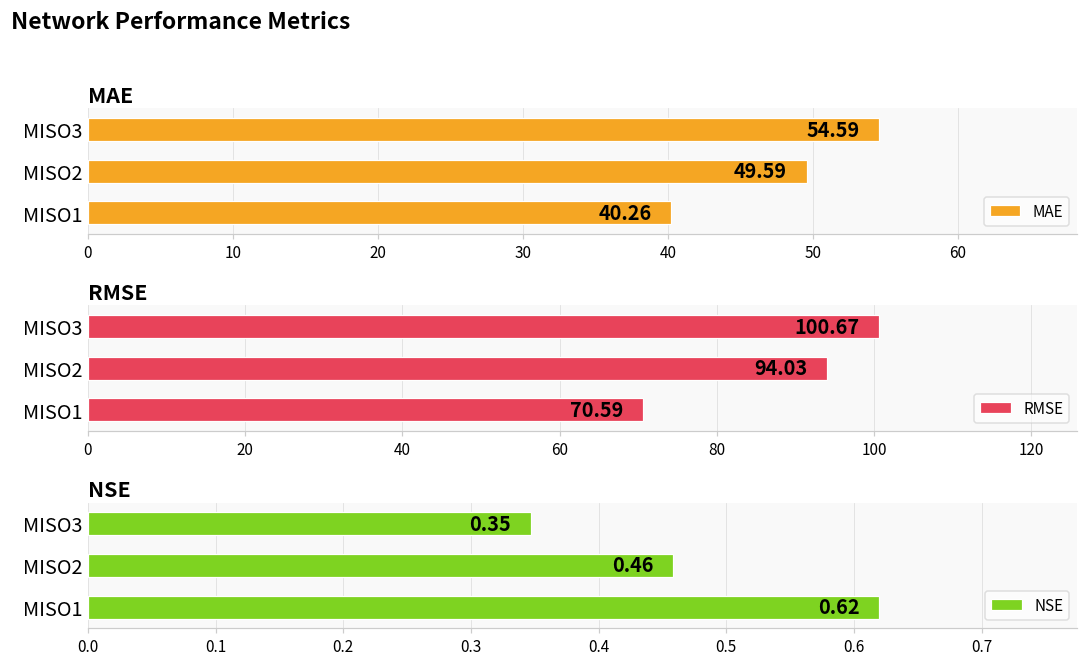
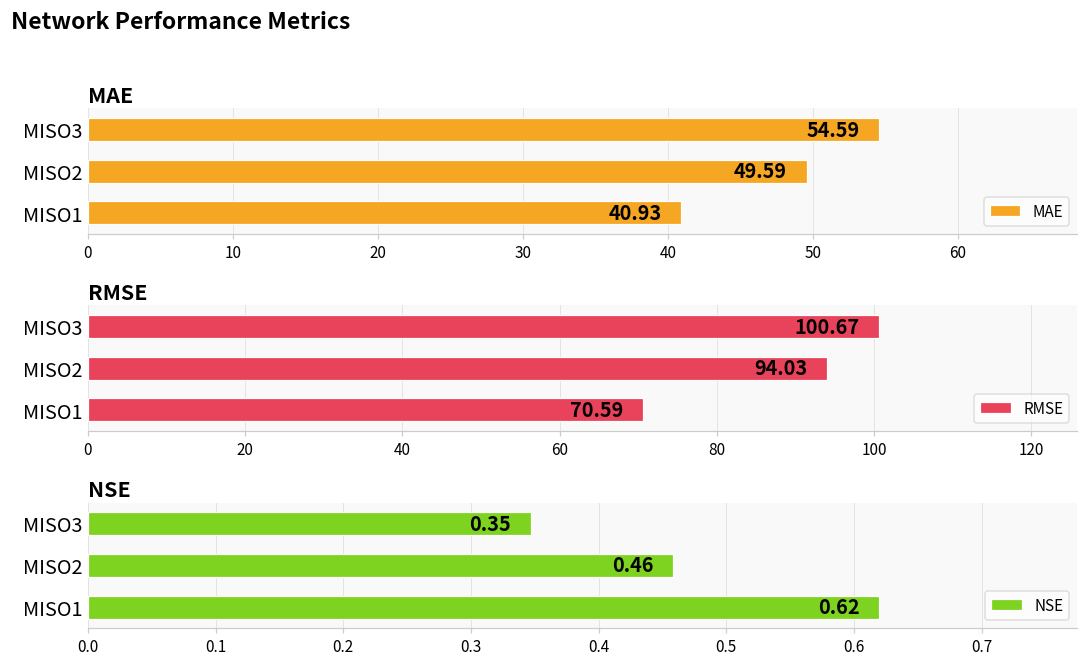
  {
    "MAE": {
      "MISO3": 54.59,
      "MISO2": 49.59,
-     "MISO1": 40.26
+     "MISO1": 40.93
    },
    "RMSE": {
      "MISO3": 100.67,
      "MISO2": 94.03,
      "MISO1": 70.59
    },
    "NSE": {
      "MISO3": 0.35,
      "MISO2": 0.46,
      "MISO1": 0.62
    }
  }
